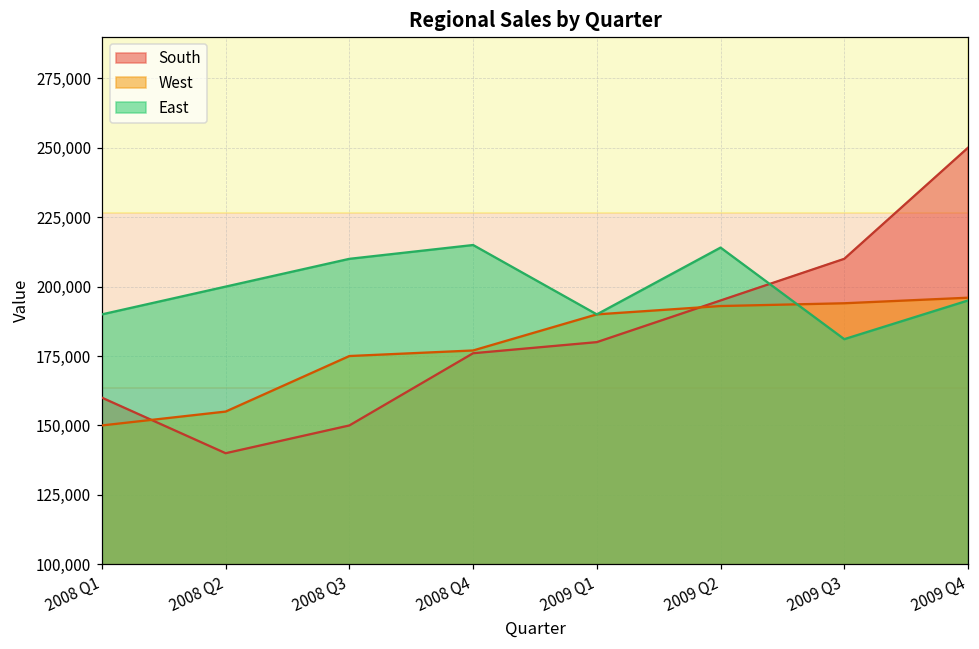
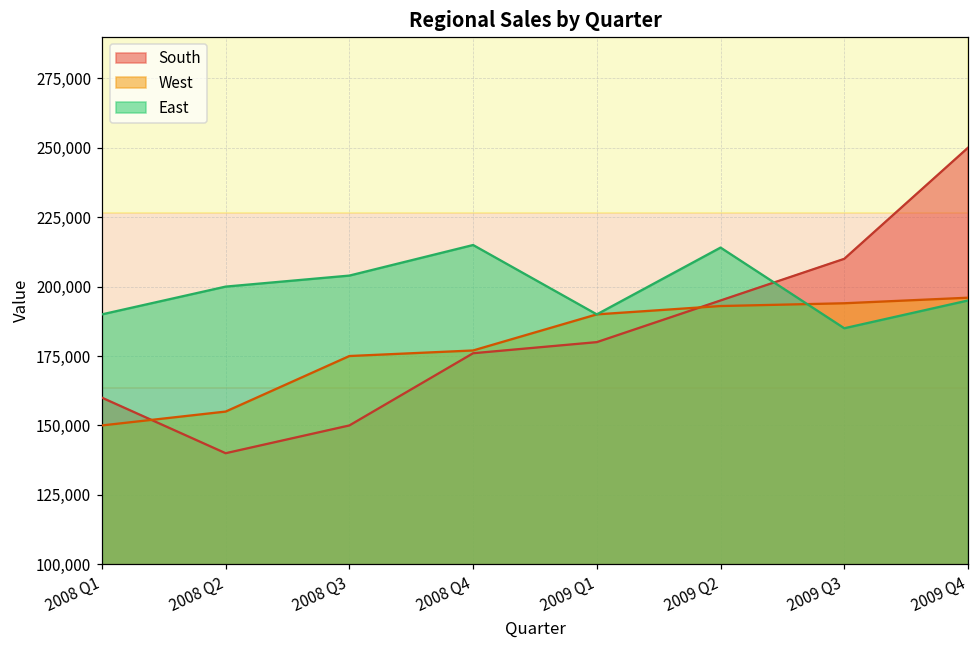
  {
    "East": {
      "2008 Q1": "190,000",
      "2008 Q2": "200,000",
-     "2008 Q3": "210,000",
+     "2008 Q3": "204,000",
      "2008 Q4": "215,000",
      "2009 Q2": "214,000",
-     "2009 Q3": "181,000",
+     "2009 Q3": "185,000",
      "2009 Q4": "195,000"
    }
  }
